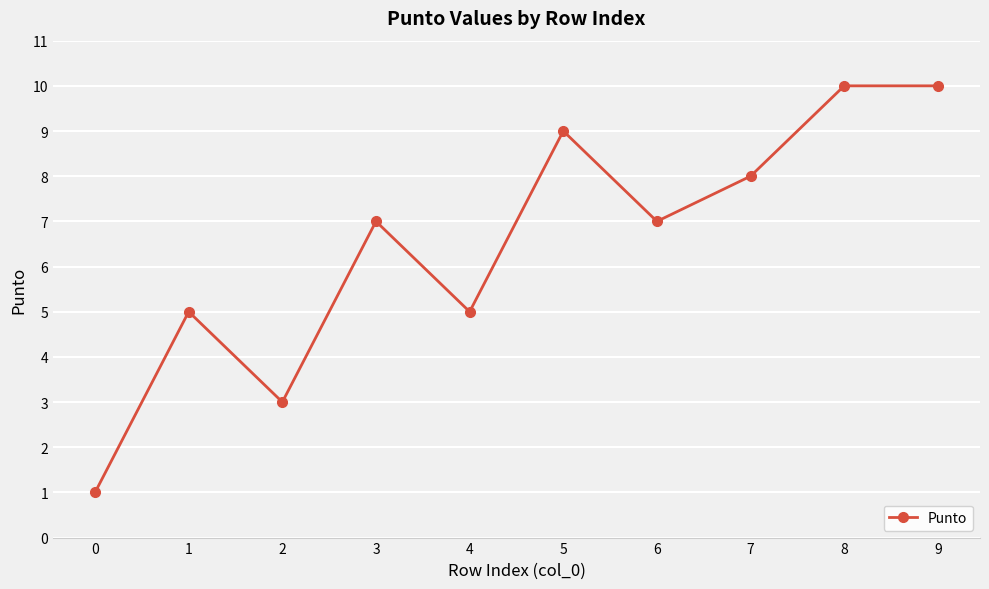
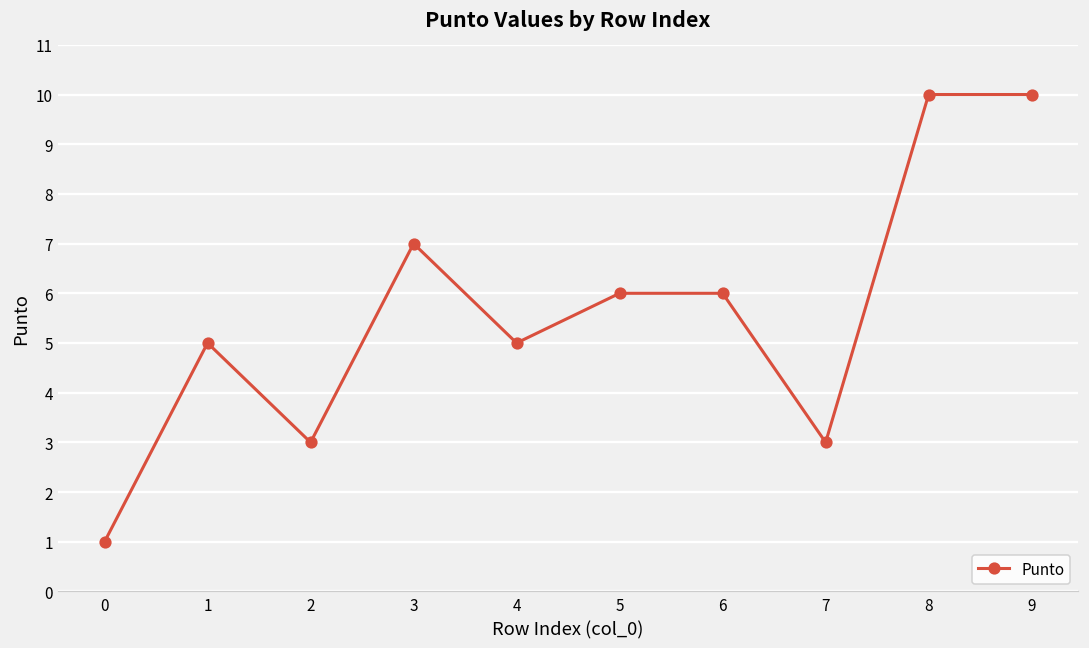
  {
    "0": 1,
    "1": 5,
    "2": 3,
    "3": 7,
    "4": 5,
-   "5": 9,
-   "6": 7,
-   "7": 8,
+   "5": 6,
+   "6": 6,
+   "7": 3,
    "8": 10,
    "9": 10
  }
